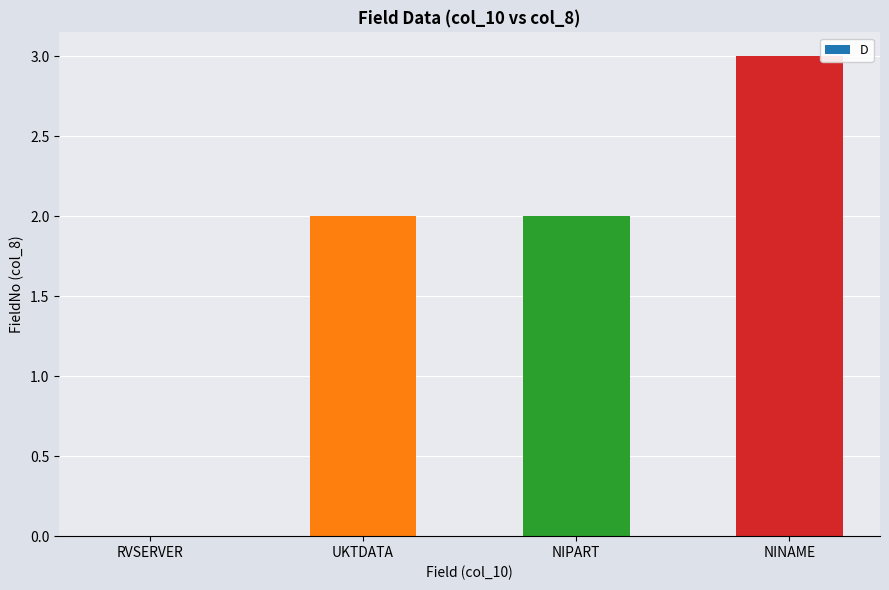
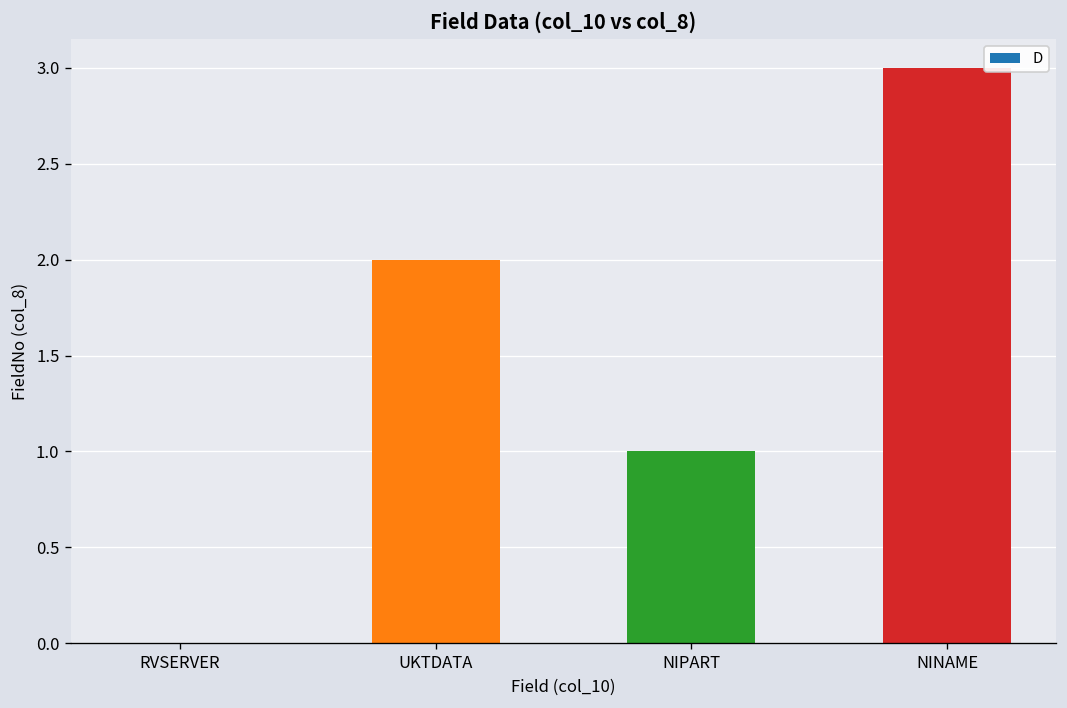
  {
    "RVSERVER": 0,
    "UKTDATA": 2,
-   "NIPART": 2,
+   "NIPART": 1,
    "NINAME": 3
  }
